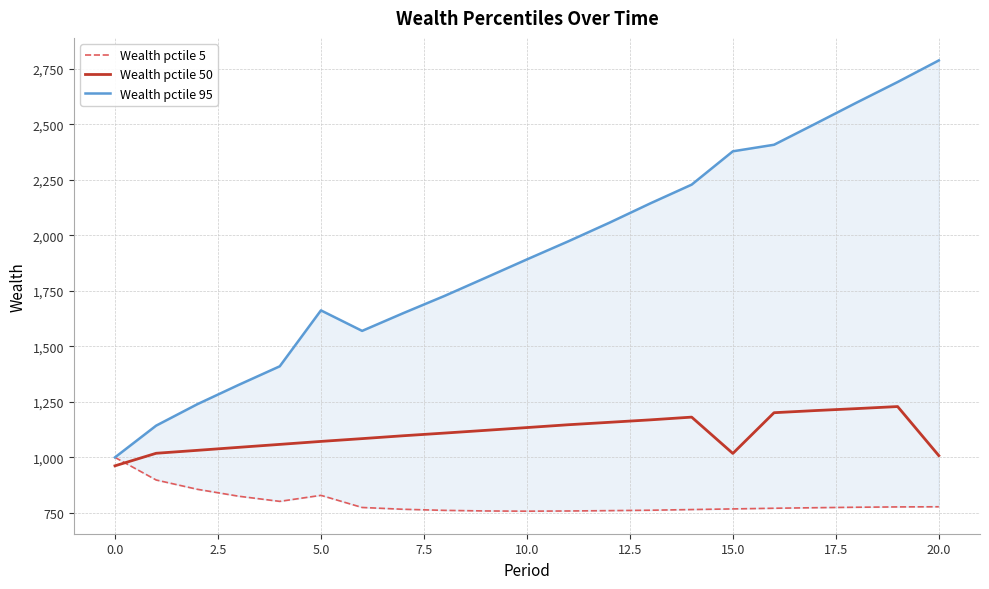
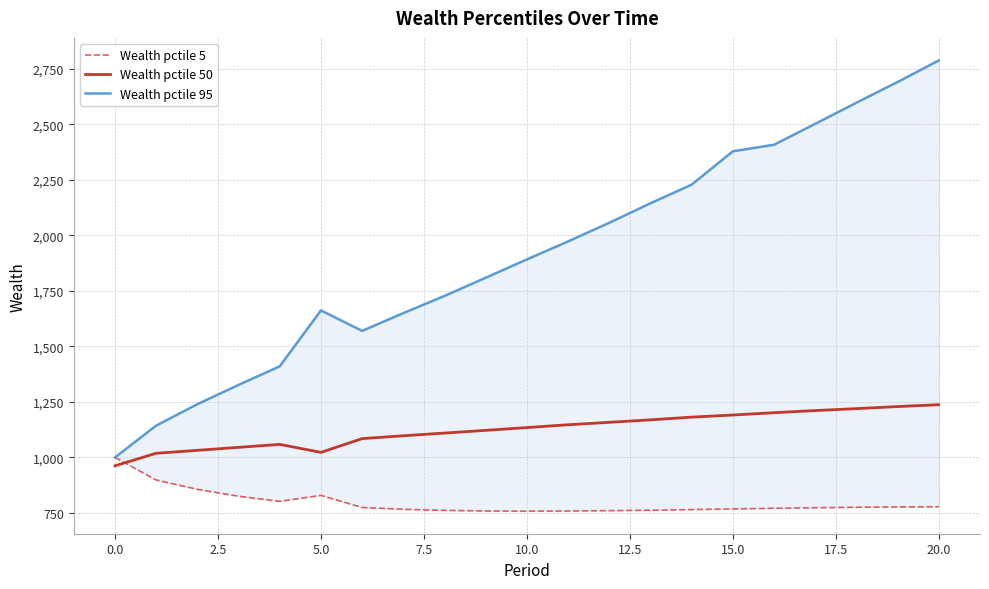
  {
    "Wealth pctile 5": {
      "5.0": "830",
      "10.0": "760",
      "15.0": "770",
      "20.0": "780"
    },
    "Wealth pctile 50": {
      "0.0": "960",
-     "5.0": "1,070",
+     "5.0": "1,020",
      "10.0": "1,130",
-     "15.0": "1,020",
-     "20.0": "1,010"
+     "15.0": "1,190",
+     "20.0": "1,240"
    },
    "Wealth pctile 95": {
      "5.0": "1,660",
      "10.0": "1,890",
      "15.0": "2,380",
      "20.0": "2,790"
    }
  }
